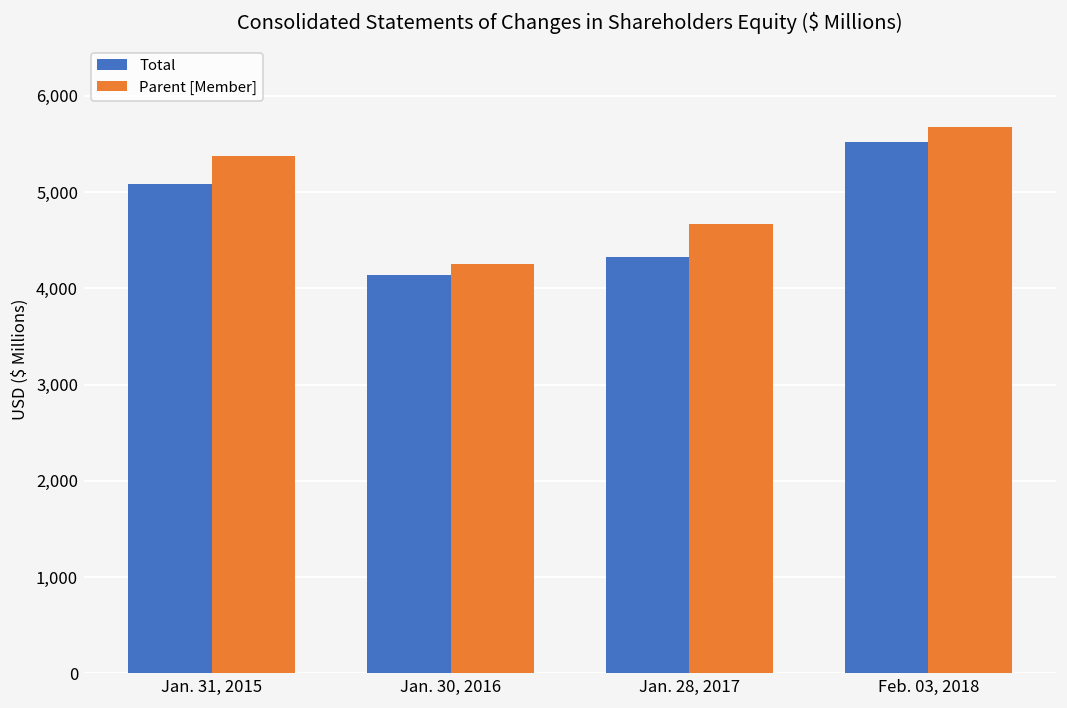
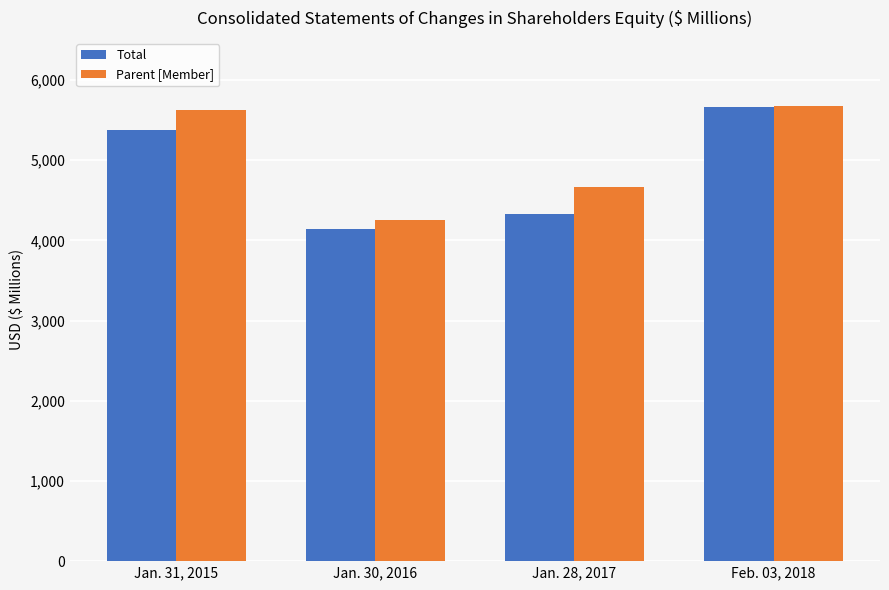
  {
    "Total": {
-     "Jan. 31, 2015": "5,100",
+     "Jan. 31, 2015": "5,400",
      "Jan. 30, 2016": "4,100",
      "Jan. 28, 2017": "4,300",
-     "Feb. 03, 2018": "5,500"
+     "Feb. 03, 2018": "5,700"
    },
    "Parent [Member]": {
-     "Jan. 31, 2015": "5,400",
+     "Jan. 31, 2015": "5,600",
      "Jan. 30, 2016": "4,300",
      "Jan. 28, 2017": "4,700",
      "Feb. 03, 2018": "5,700"
    }
  }
